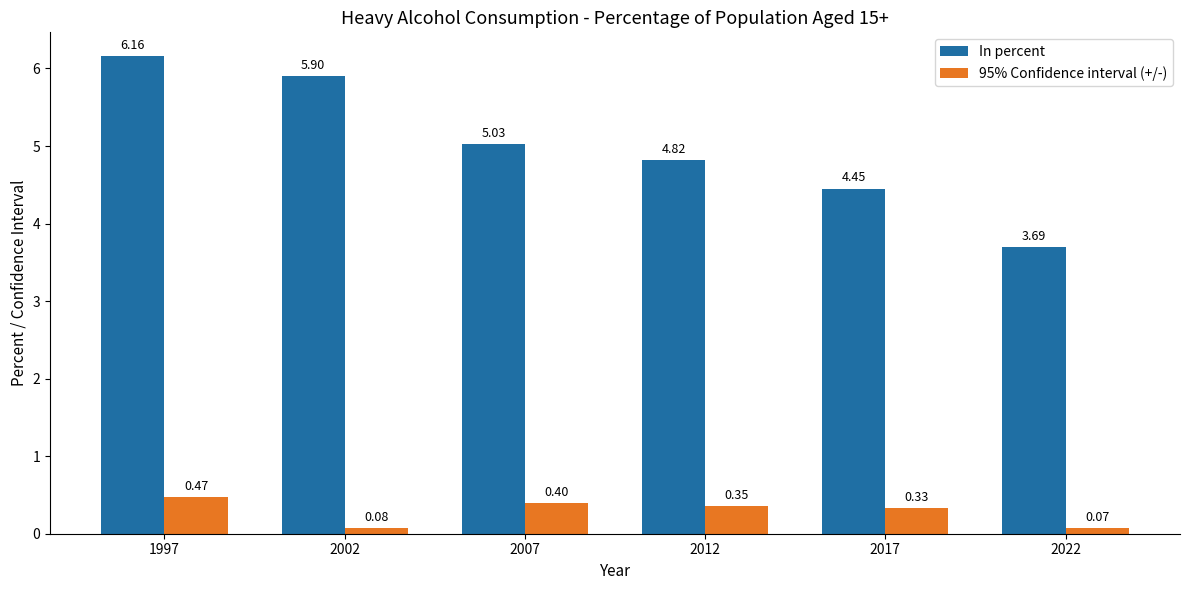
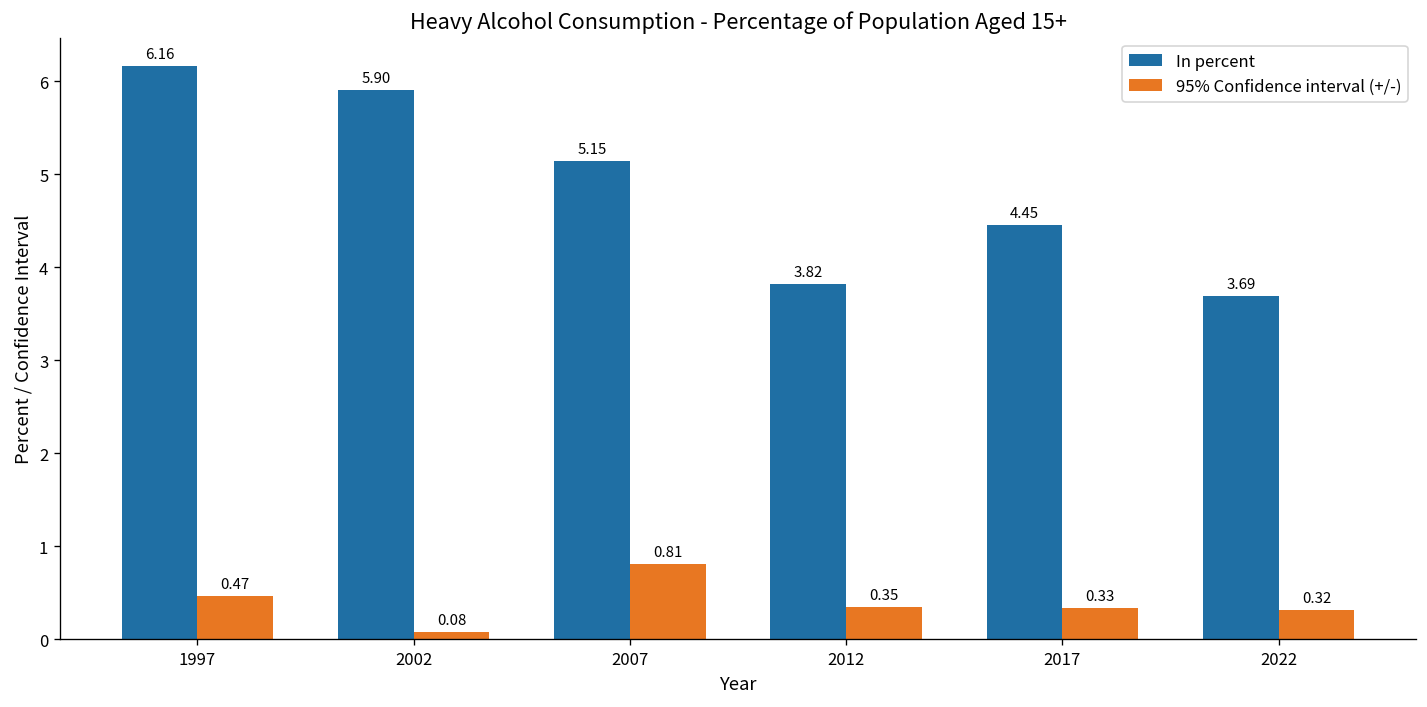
  {
    "In percent": {
      "1997": 6.16,
      "2002": 5.90,
-     "2007": 5.03,
-     "2012": 4.82,
+     "2007": 5.15,
+     "2012": 3.82,
      "2017": 4.45,
      "2022": 3.69
    },
    "95% Confidence interval (+/-)": {
      "1997": 0.47,
      "2002": 0.08,
-     "2007": 0.40,
+     "2007": 0.81,
      "2012": 0.35,
      "2017": 0.33,
-     "2022": 0.07
+     "2022": 0.32
    }
  }
